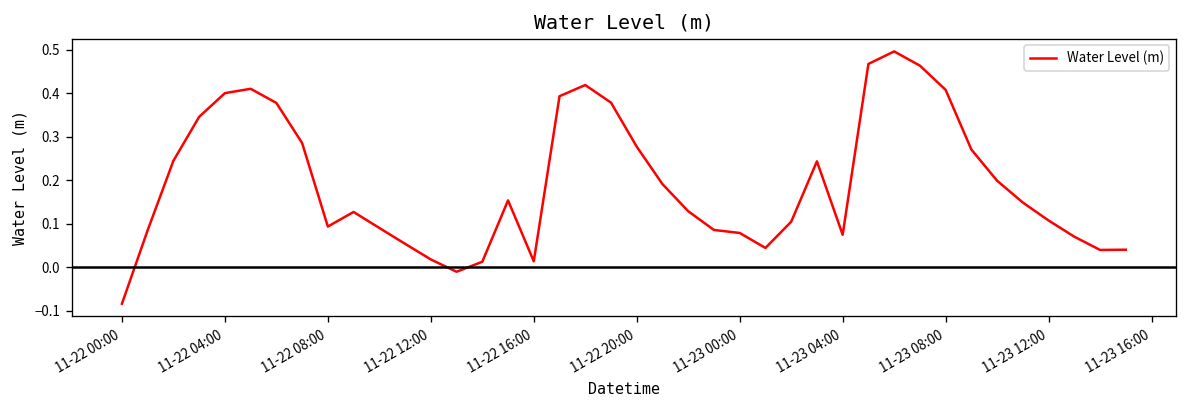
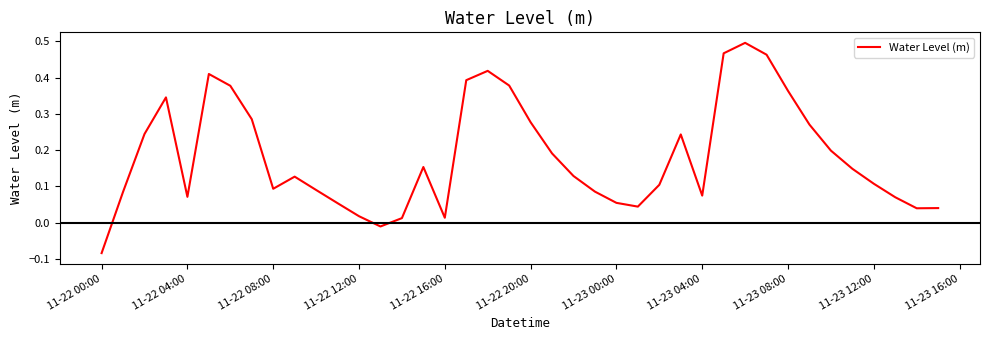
  {
    "11-22 00:00": -0.08,
-   "11-22 04:00": 0.40,
+   "11-22 04:00": 0.07,
    "11-22 08:00": 0.09,
    "11-22 12:00": 0.02,
    "11-22 16:00": 0.01,
    "11-22 20:00": 0.28,
-   "11-23 00:00": 0.08,
+   "11-23 00:00": 0.05,
    "11-23 04:00": 0.07,
-   "11-23 08:00": 0.41,
+   "11-23 08:00": 0.36,
    "11-23 12:00": 0.11
  }
